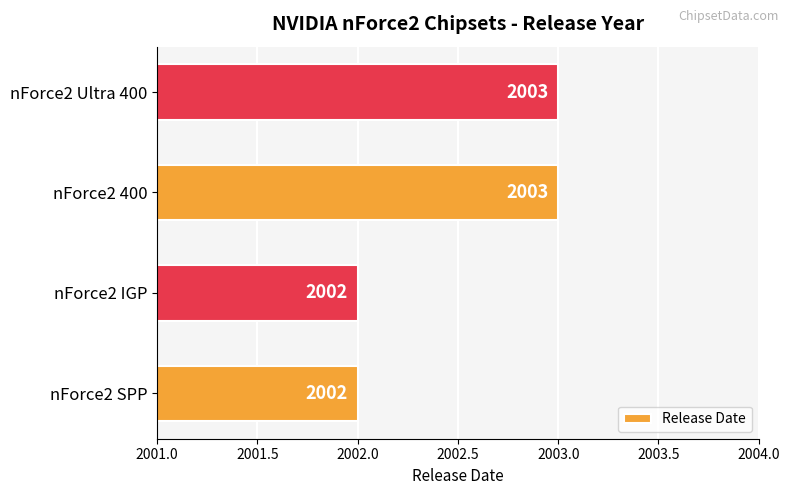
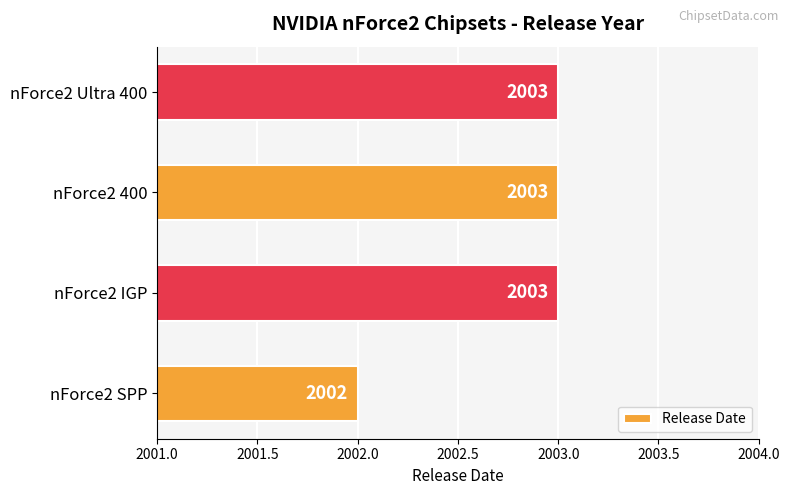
  {
    "nForce2 Ultra 400": 2003,
    "nForce2 400": 2003,
-   "nForce2 IGP": 2002,
+   "nForce2 IGP": 2003,
    "nForce2 SPP": 2002
  }
